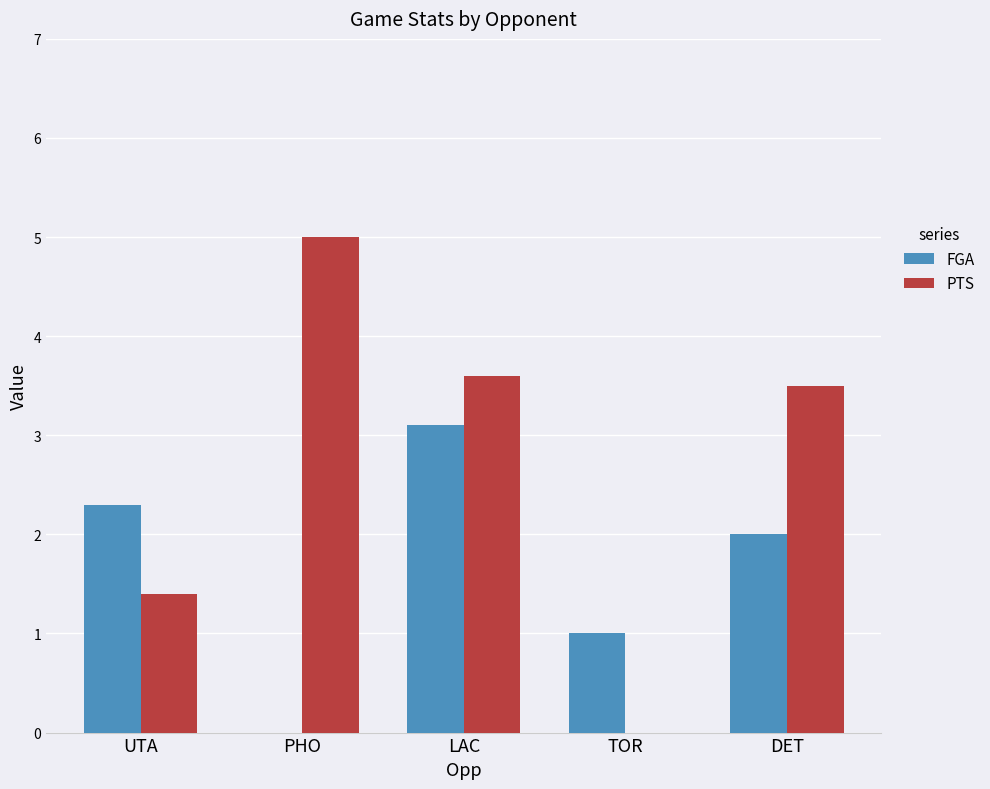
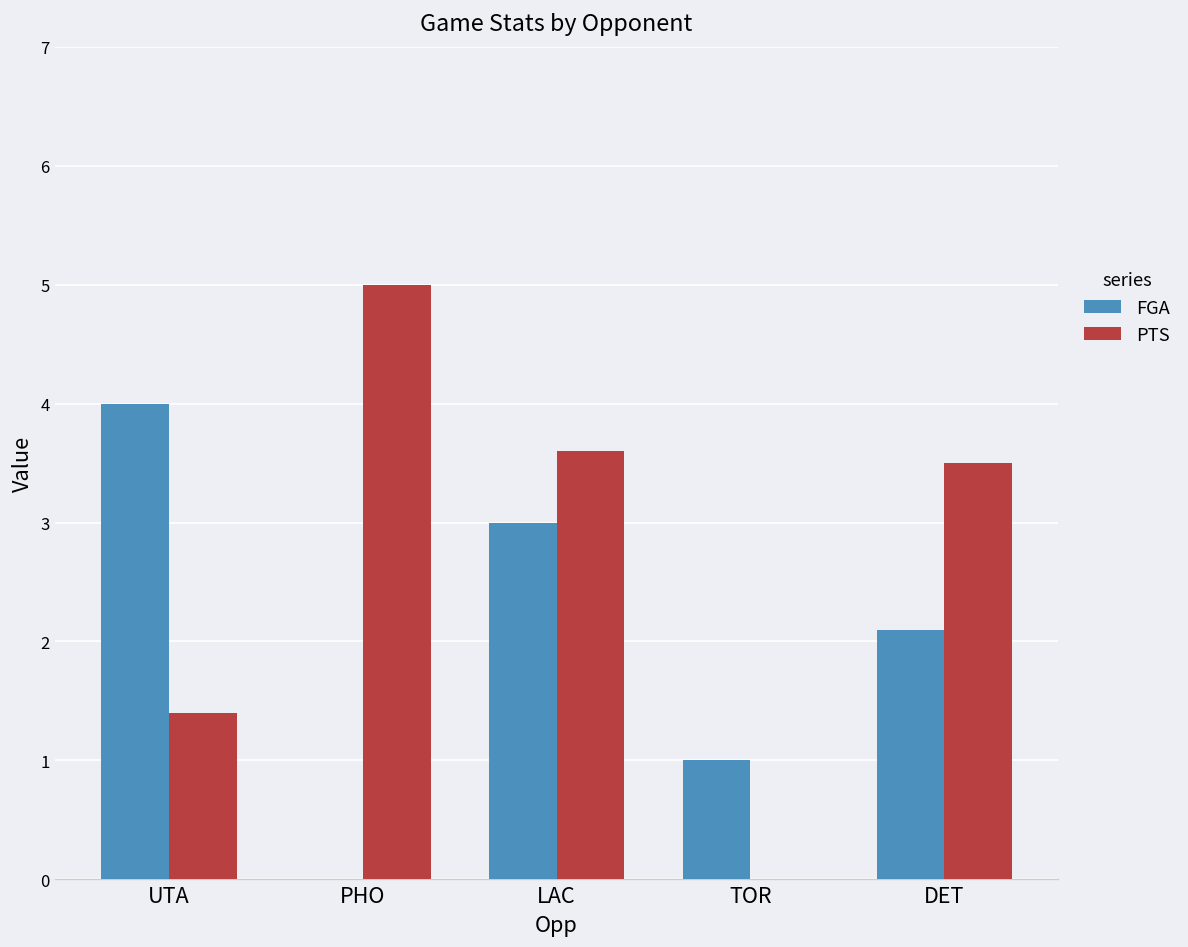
  {
    "FGA": {
-     "UTA": 2.3,
+     "UTA": 4.0,
      "PHO": 0.0,
-     "LAC": 3.1,
+     "LAC": 3.0,
      "TOR": 1.0,
-     "DET": 2.0
+     "DET": 2.1
    },
    "PTS": {
      "UTA": 1.4,
      "PHO": 5.0,
      "LAC": 3.6,
      "TOR": 0.0,
      "DET": 3.5
    }
  }
